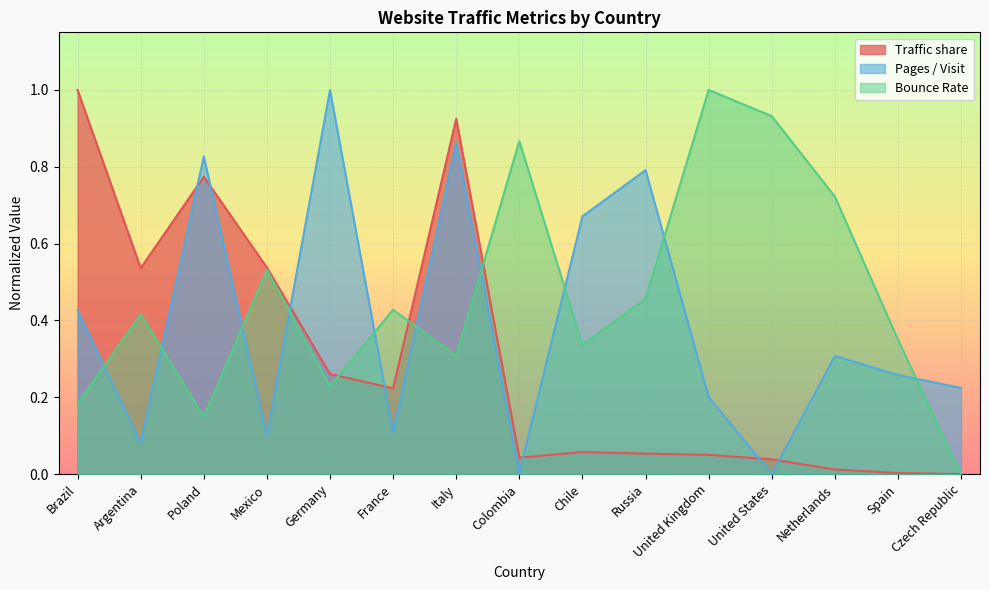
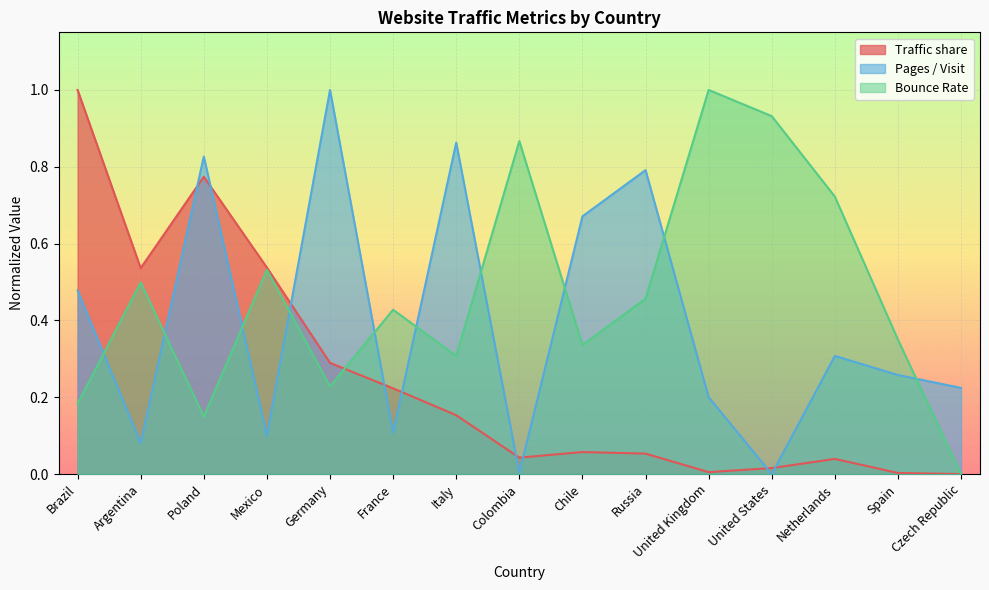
  {
    "Traffic share": {
      "Brazil": 1.00,
      "Argentina": 0.54,
      "Poland": 0.77,
-     "Germany": 0.26,
+     "Germany": 0.29,
      "France": 0.22,
-     "Italy": 0.93,
+     "Italy": 0.15,
      "Colombia": 0.04,
      "Chile": 0.06,
      "Russia": 0.05,
-     "United Kingdom": 0.05,
-     "United States": 0.04,
-     "Netherlands": 0.01,
+     "United Kingdom": 0.01,
+     "United States": 0.02,
+     "Netherlands": 0.04,
      "Spain": 0.00
    },
    "Pages / Visit": {
-     "Brazil": 0.43,
+     "Brazil": 0.48,
      "Argentina": 0.08,
      "Poland": 0.83,
      "Mexico": 0.10,
      "Germany": 1.00,
      "France": 0.11,
      "Italy": 0.86,
      "Colombia": 0.00,
      "Chile": 0.67,
      "Russia": 0.79,
      "United Kingdom": 0.20,
      "United States": 0.00,
      "Netherlands": 0.31,
      "Spain": 0.26,
      "Czech Republic": 0.22
    },
    "Bounce Rate": {
      "Brazil": 0.18,
-     "Argentina": 0.42,
+     "Argentina": 0.50,
      "Poland": 0.15,
      "Germany": 0.23,
      "France": 0.43,
      "Italy": 0.31,
      "Colombia": 0.87,
      "Chile": 0.34,
      "Russia": 0.46,
      "United Kingdom": 1.00,
      "United States": 0.93,
      "Netherlands": 0.72,
      "Spain": 0.35
    }
  }
